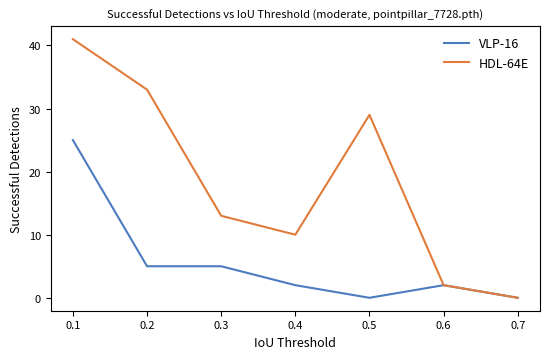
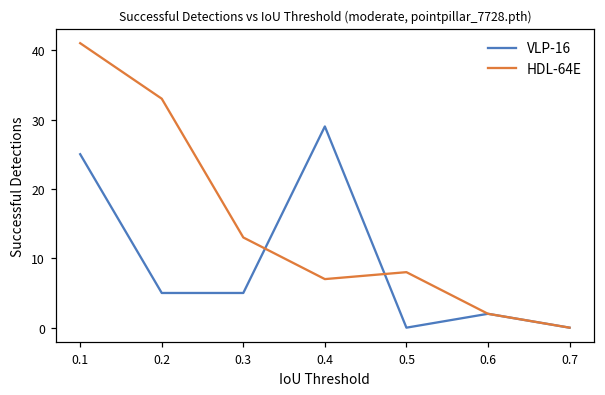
  {
    "VLP-16": {
      "0.1": 25,
      "0.2": 5,
      "0.3": 5,
-     "0.4": 2,
+     "0.4": 29,
      "0.5": 0
    },
    "HDL-64E": {
      "0.1": 41,
      "0.2": 33,
      "0.3": 13,
-     "0.4": 10,
-     "0.5": 29
+     "0.4": 7,
+     "0.5": 8
    }
  }
